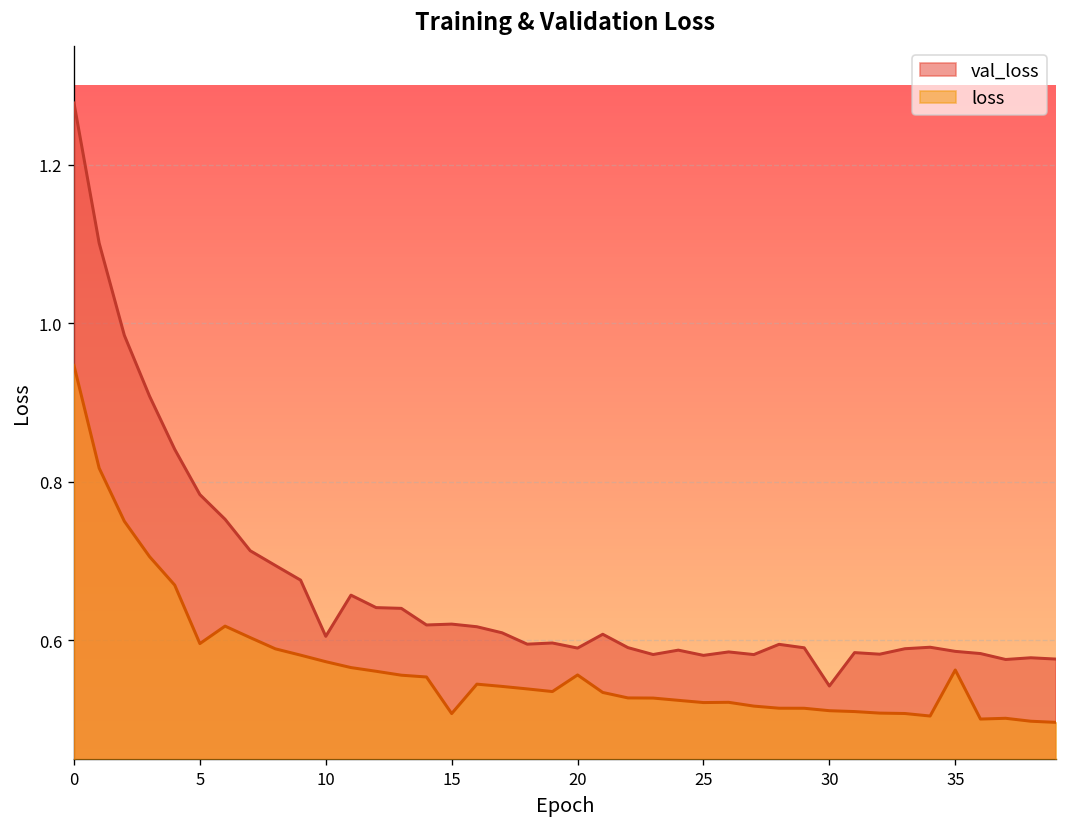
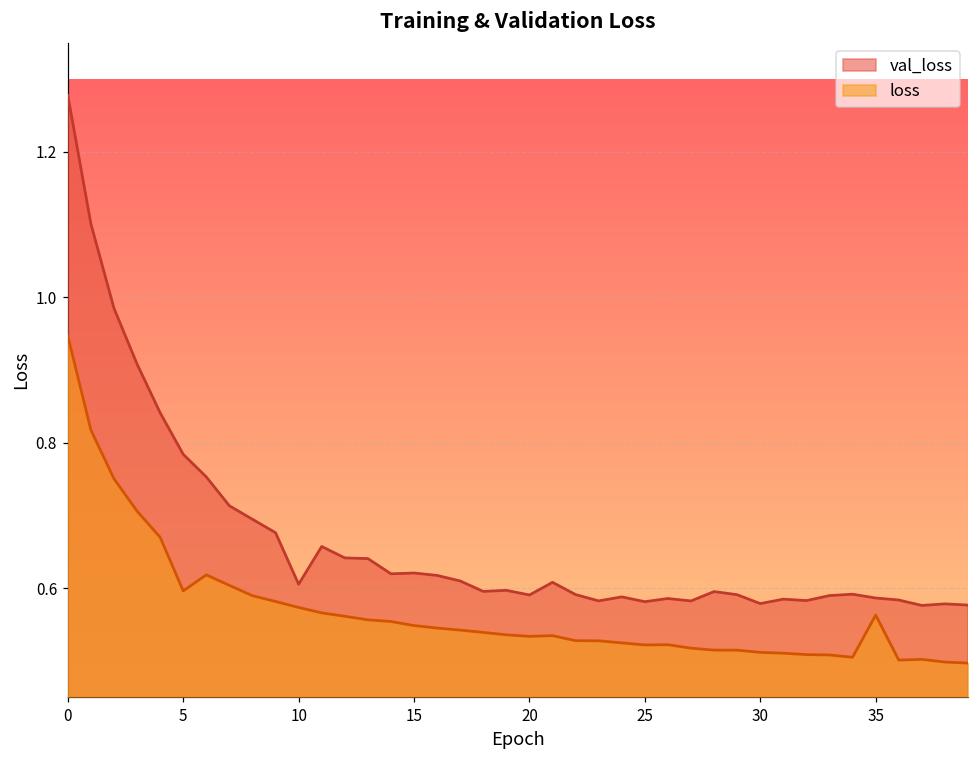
  {
    "val_loss": {
      "0": 1.28,
      "5": 0.78,
      "10": 0.61,
      "15": 0.62,
      "20": 0.59,
      "25": 0.58,
-     "30": 0.54,
+     "30": 0.58,
      "35": 0.59
    },
    "loss": {
      "0": 0.95,
      "5": 0.60,
      "10": 0.57,
-     "15": 0.51,
-     "20": 0.56,
+     "15": 0.55,
+     "20": 0.53,
      "25": 0.52,
      "30": 0.51,
      "35": 0.56
    }
  }
